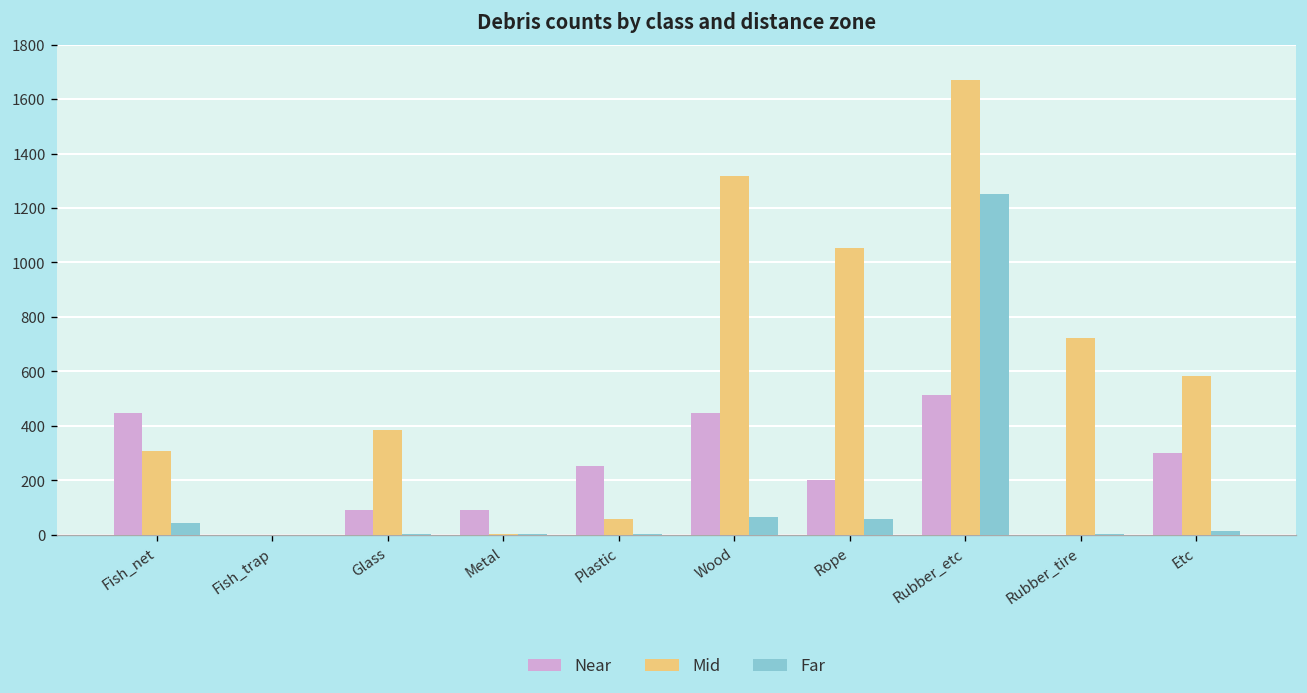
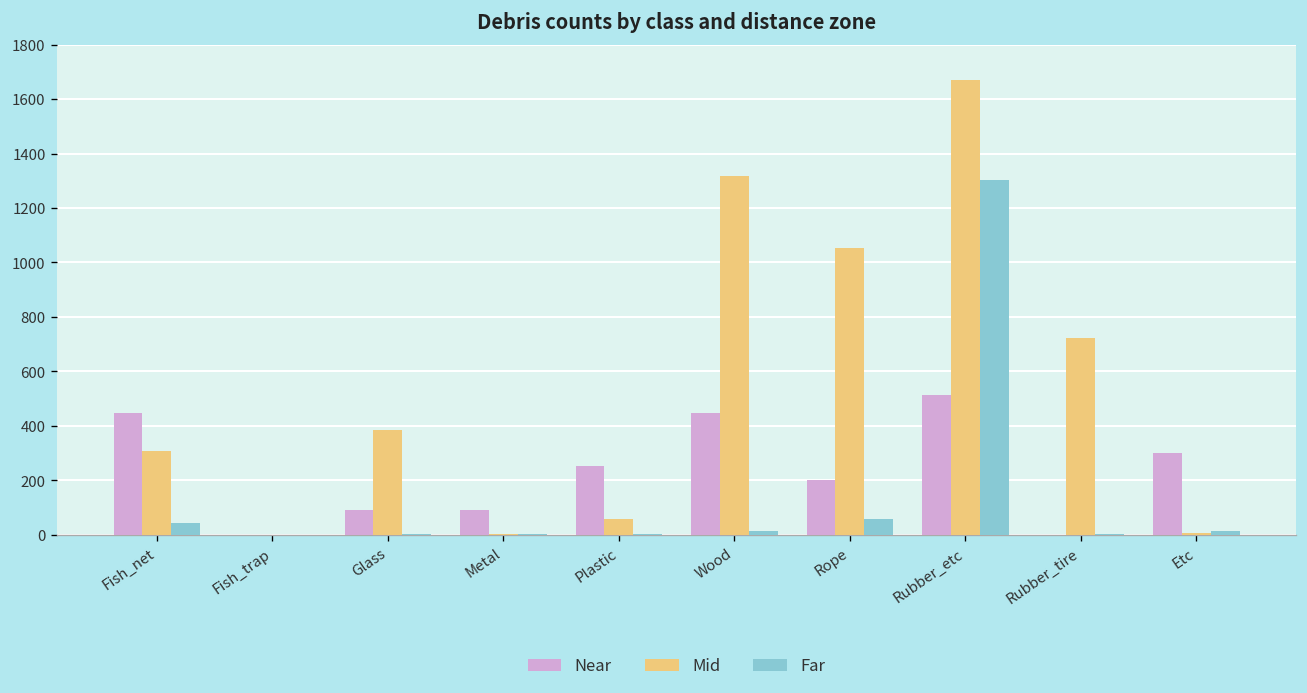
  {
    "Near": {
      "Fish_net": 450,
      "Fish_trap": 0,
      "Glass": 90,
      "Metal": 90,
      "Plastic": 250,
      "Wood": 450,
      "Rope": 200,
      "Rubber_etc": 510,
      "Rubber_tire": 0,
      "Etc": 300
    },
    "Mid": {
      "Fish_net": 310,
      "Fish_trap": 0,
      "Glass": 390,
      "Plastic": 60,
      "Wood": 1320,
      "Rope": 1050,
      "Rubber_etc": 1670,
      "Rubber_tire": 720,
-     "Etc": 580
+     "Etc": 10
    },
    "Far": {
      "Fish_net": 40,
      "Fish_trap": 0,
-     "Wood": 60,
+     "Wood": 20,
      "Rope": 60,
-     "Rubber_etc": 1250,
+     "Rubber_etc": 1300,
      "Etc": 10
    }
  }
